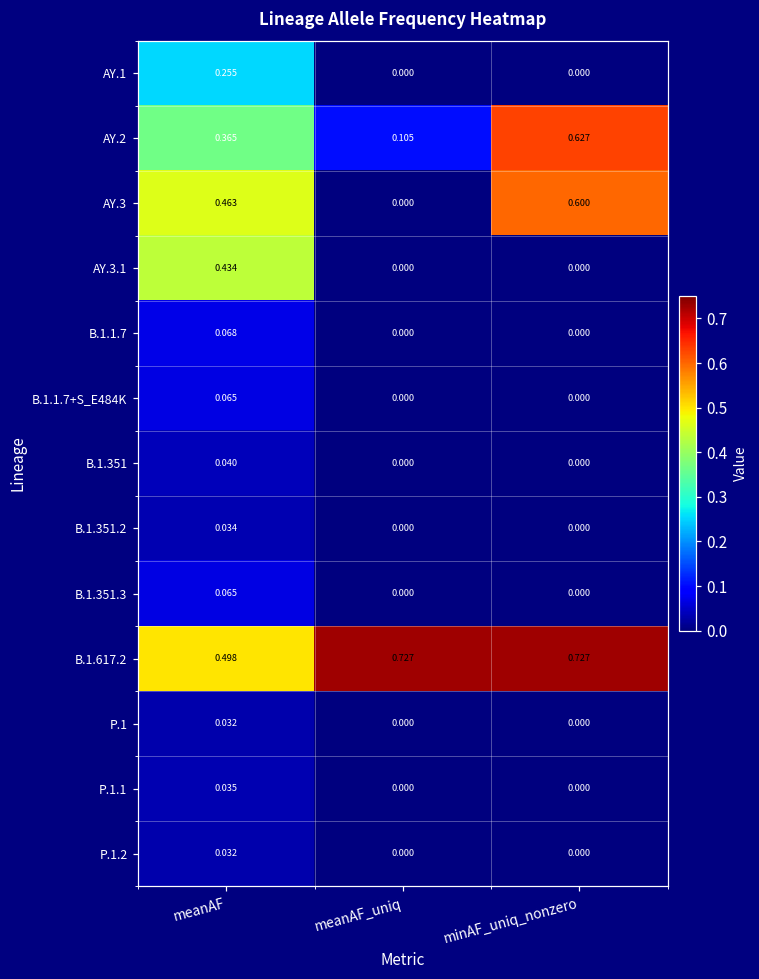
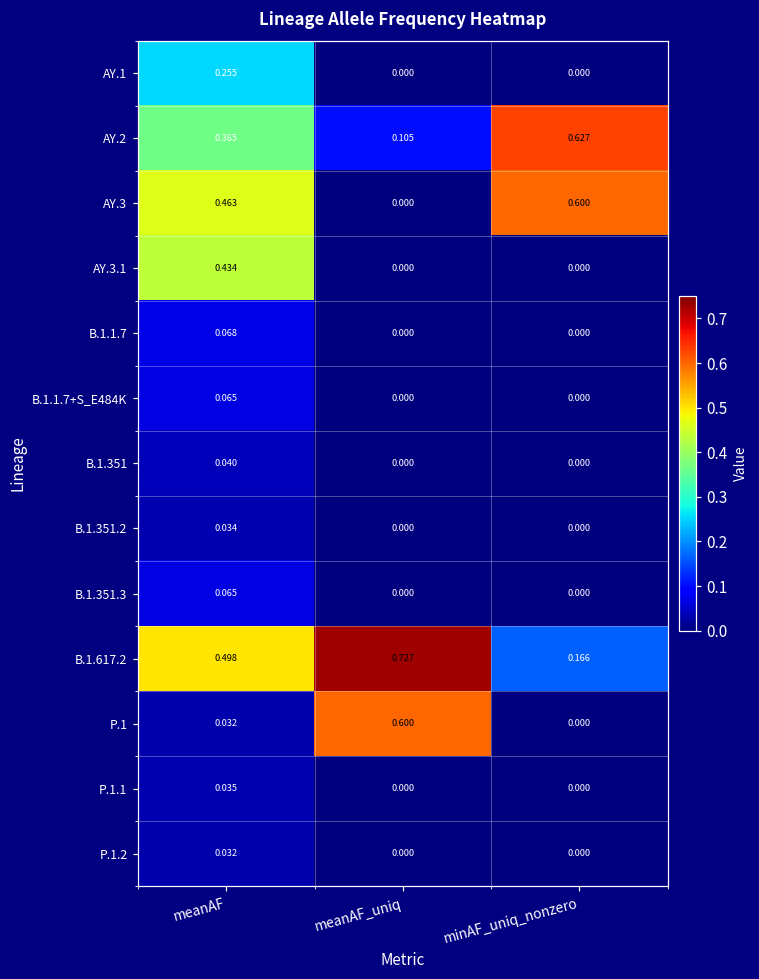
  {
    "AY.1": {
      "meanAF": 0.255,
      "meanAF_uniq": 0.000,
      "minAF_uniq_nonzero": 0.000
    },
    "AY.2": {
      "meanAF": 0.365,
      "meanAF_uniq": 0.105,
      "minAF_uniq_nonzero": 0.627
    },
    "AY.3": {
      "meanAF": 0.463,
      "meanAF_uniq": 0.000,
      "minAF_uniq_nonzero": 0.600
    },
    "AY.3.1": {
      "meanAF": 0.434,
      "meanAF_uniq": 0.000,
      "minAF_uniq_nonzero": 0.000
    },
    "B.1.1.7": {
      "meanAF": 0.068,
      "meanAF_uniq": 0.000,
      "minAF_uniq_nonzero": 0.000
    },
    "B.1.1.7+S_E484K": {
      "meanAF": 0.065,
      "meanAF_uniq": 0.000,
      "minAF_uniq_nonzero": 0.000
    },
    "B.1.351": {
      "meanAF": 0.040,
      "meanAF_uniq": 0.000,
      "minAF_uniq_nonzero": 0.000
    },
    "B.1.351.2": {
      "meanAF": 0.034,
      "meanAF_uniq": 0.000,
      "minAF_uniq_nonzero": 0.000
    },
    "B.1.351.3": {
      "meanAF": 0.065,
      "meanAF_uniq": 0.000,
      "minAF_uniq_nonzero": 0.000
    },
    "B.1.617.2": {
      "meanAF": 0.498,
      "meanAF_uniq": 0.727,
-     "minAF_uniq_nonzero": 0.727
+     "minAF_uniq_nonzero": 0.166
    },
    "P.1": {
      "meanAF": 0.032,
-     "meanAF_uniq": 0.000,
+     "meanAF_uniq": 0.600,
      "minAF_uniq_nonzero": 0.000
    },
    "P.1.1": {
      "meanAF": 0.035,
      "meanAF_uniq": 0.000,
      "minAF_uniq_nonzero": 0.000
    },
    "P.1.2": {
      "meanAF": 0.032,
      "meanAF_uniq": 0.000,
      "minAF_uniq_nonzero": 0.000
    }
  }
